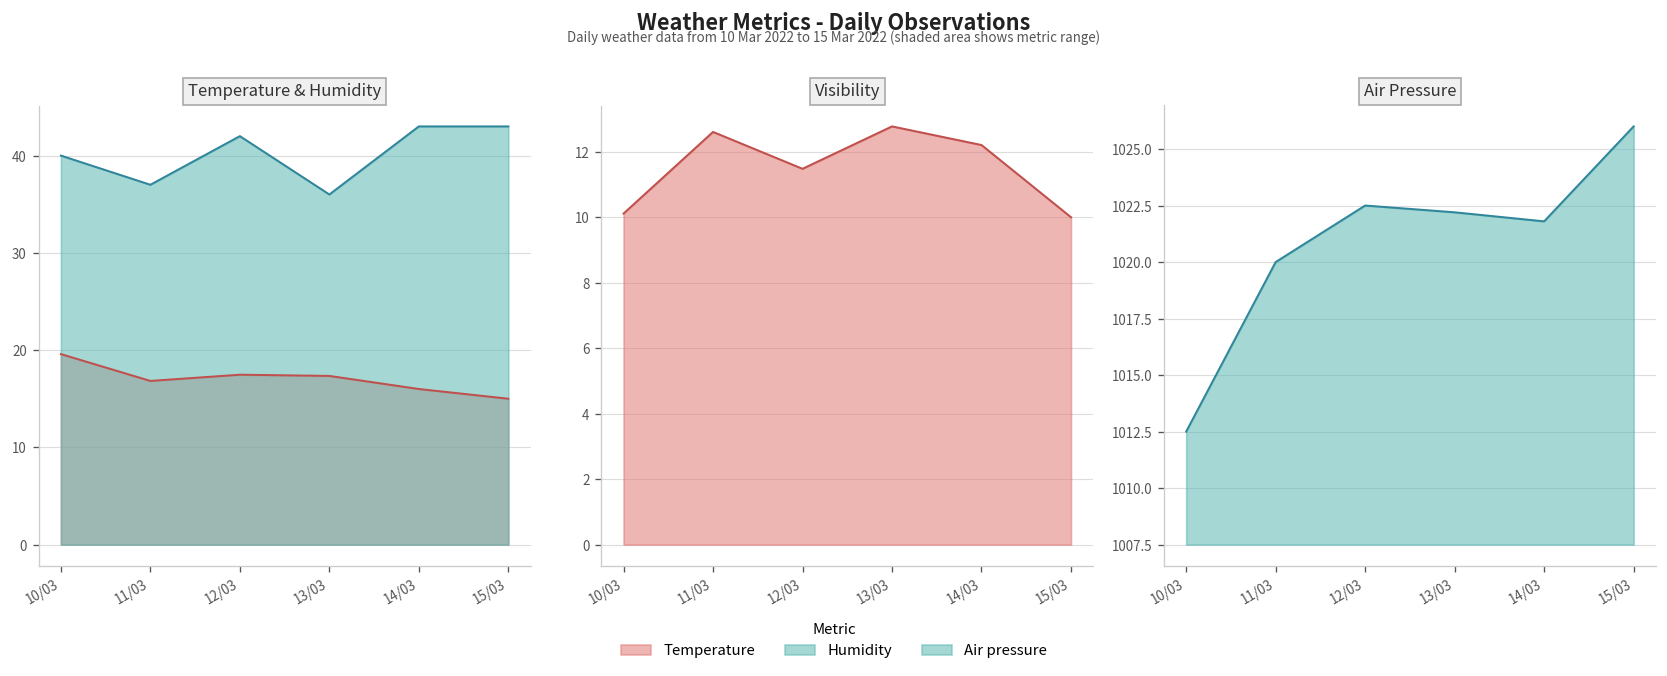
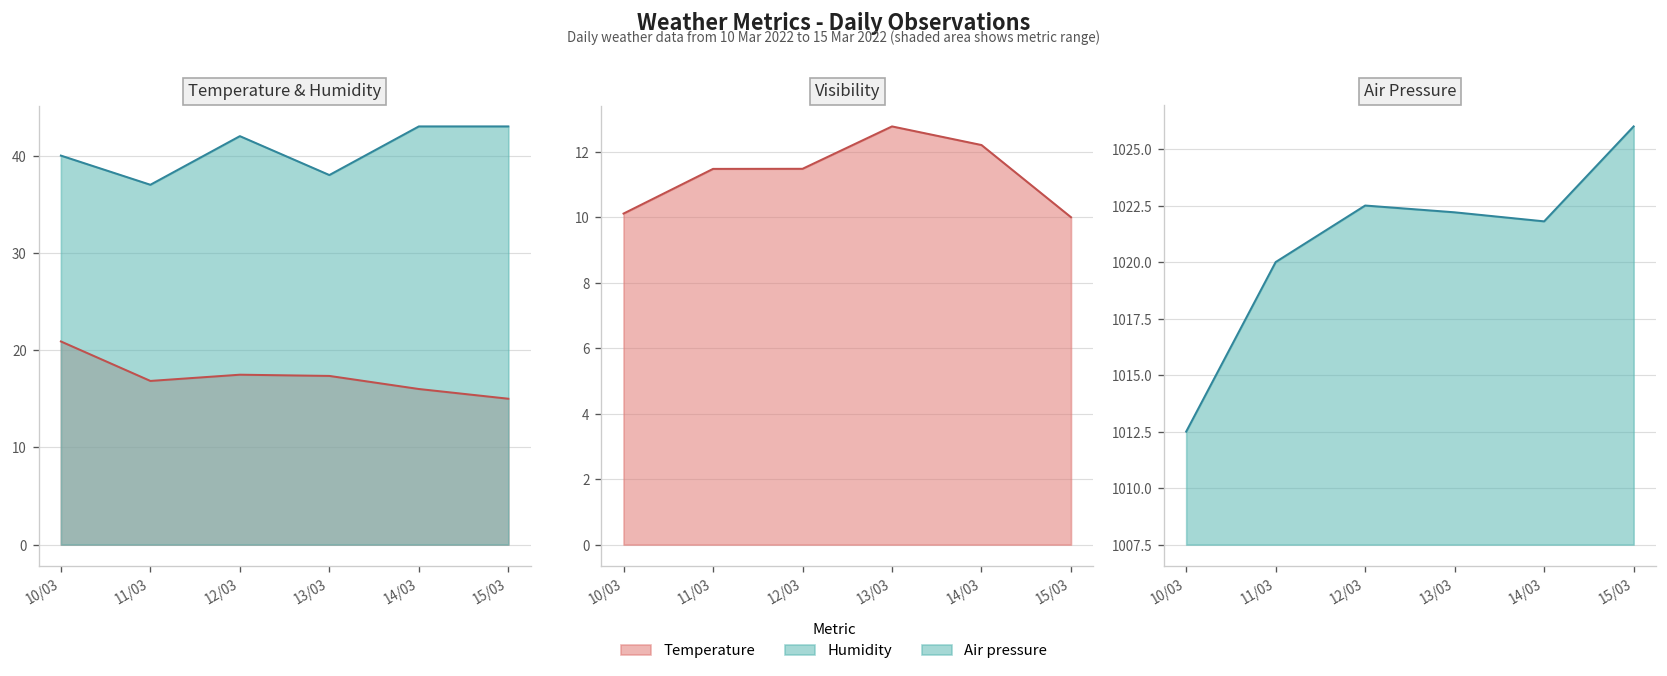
  {
    "Temperature & Humidity": {
      "Temperature": {
-       "10/03": 20,
+       "10/03": 21,
        "11/03": 17,
        "12/03": 17,
        "13/03": 17,
        "14/03": 16,
        "15/03": 15
      },
      "Humidity": {
        "10/03": 40,
        "11/03": 37,
        "12/03": 42,
-       "13/03": 36,
+       "13/03": 38,
        "14/03": 43,
        "15/03": 43
      }
    },
    "Visibility": {
      "10/03": 10.1,
-     "11/03": 12.6,
+     "11/03": 11.5,
      "12/03": 11.5,
      "13/03": 12.8,
      "14/03": 12.2,
      "15/03": 10.0
    },
    "Air Pressure": {
      "10/03": 1012.5,
      "11/03": 1020.0,
      "12/03": 1022.5,
      "13/03": 1022.2,
      "14/03": 1021.8,
      "15/03": 1026.0
    }
  }
